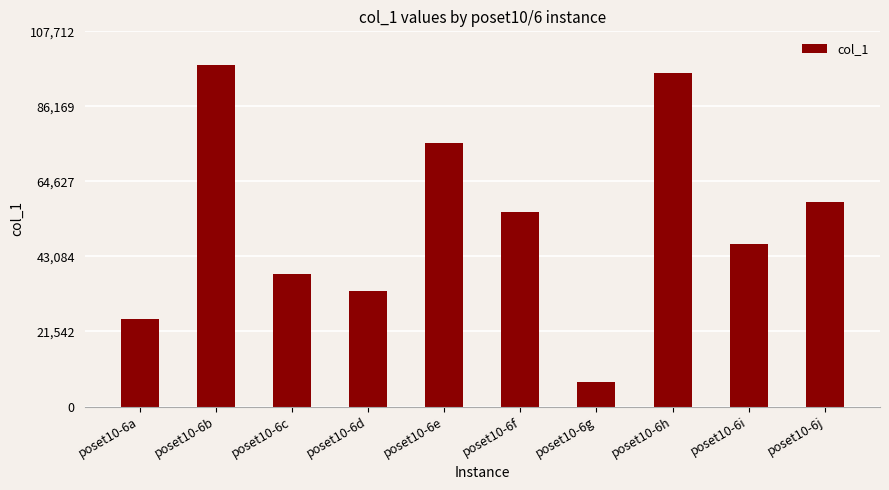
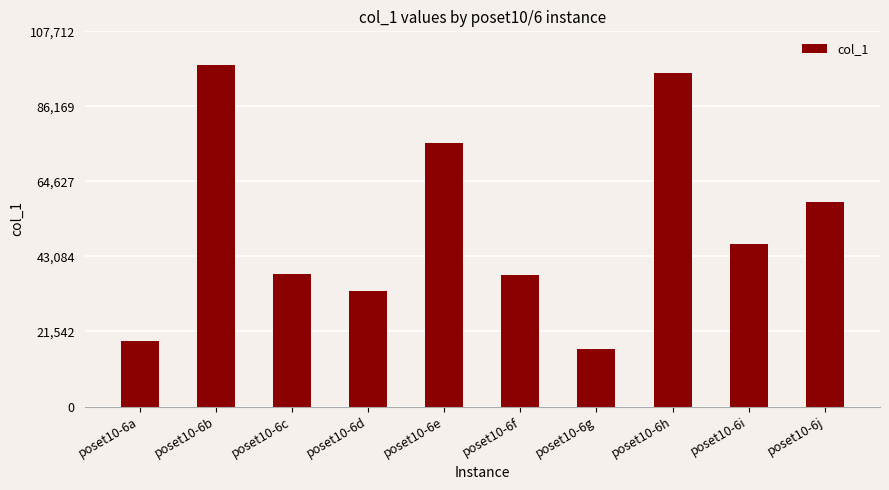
  {
-   "poset10-6a": "25,000",
+   "poset10-6a": "19,000",
    "poset10-6b": "98,000",
    "poset10-6c": "38,000",
    "poset10-6d": "33,000",
    "poset10-6e": "76,000",
-   "poset10-6f": "56,000",
-   "poset10-6g": "7,000",
+   "poset10-6f": "38,000",
+   "poset10-6g": "17,000",
    "poset10-6h": "96,000",
    "poset10-6i": "47,000",
    "poset10-6j": "59,000"
  }
